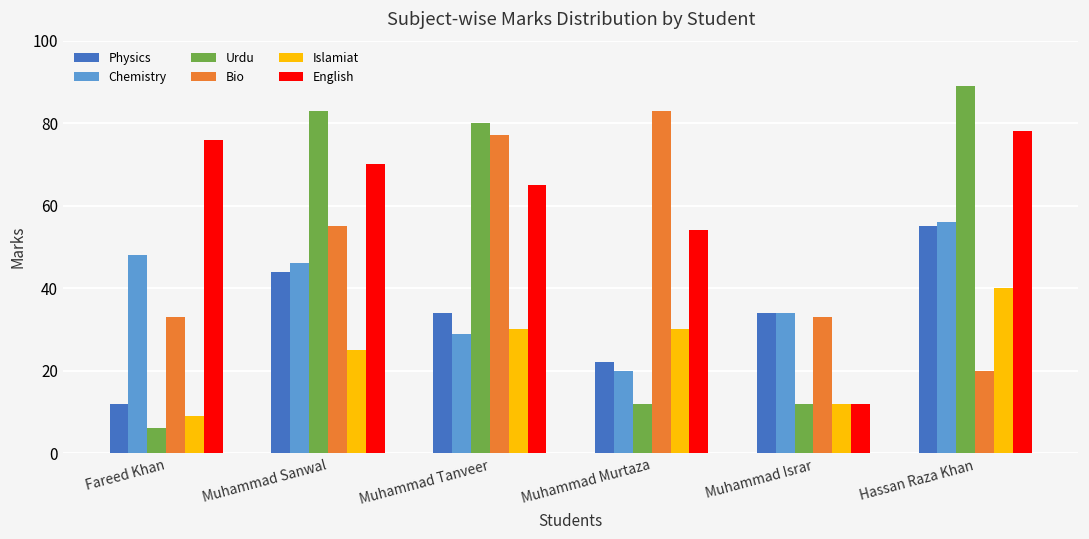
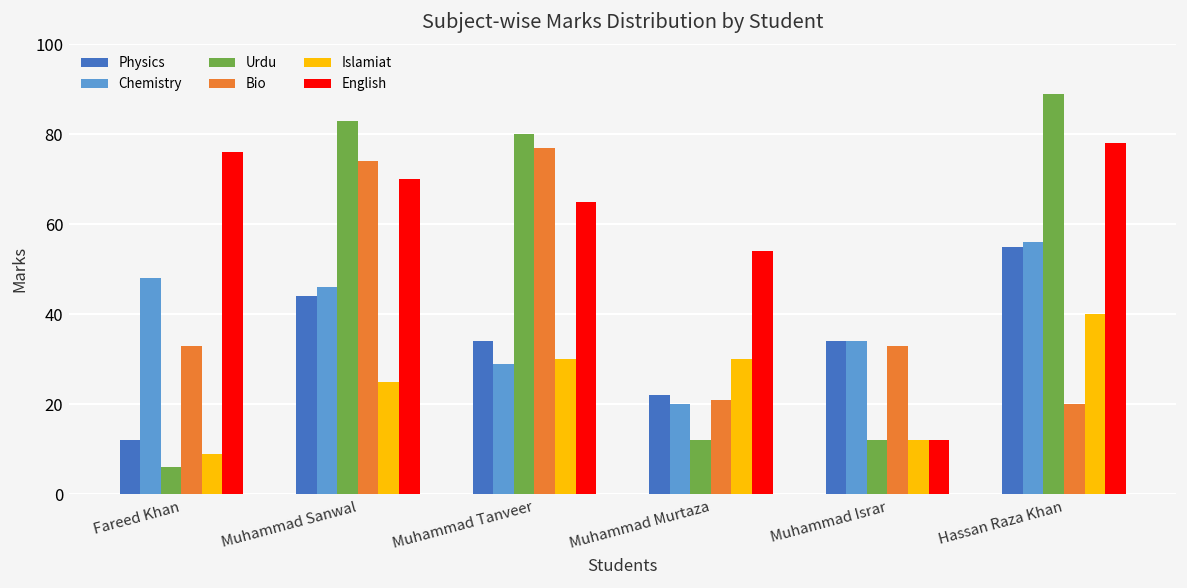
  {
    "Urdu": {
      "Fareed Khan": 6,
      "Muhammad Sanwal": 83,
      "Muhammad Tanveer": 80,
      "Muhammad Murtaza": 12,
      "Muhammad Israr": 12,
      "Hassan Raza Khan": 89
    },
    "Bio": {
      "Fareed Khan": 33,
-     "Muhammad Sanwal": 55,
+     "Muhammad Sanwal": 74,
      "Muhammad Tanveer": 77,
-     "Muhammad Murtaza": 83,
+     "Muhammad Murtaza": 21,
      "Muhammad Israr": 33,
      "Hassan Raza Khan": 20
    },
    "Islamiat": {
      "Fareed Khan": 9,
      "Muhammad Sanwal": 25,
      "Muhammad Tanveer": 30,
      "Muhammad Murtaza": 30,
      "Muhammad Israr": 12,
      "Hassan Raza Khan": 40
    },
    "English": {
      "Fareed Khan": 76,
      "Muhammad Sanwal": 70,
      "Muhammad Tanveer": 65,
      "Muhammad Murtaza": 54,
      "Muhammad Israr": 12,
      "Hassan Raza Khan": 78
    }
  }
